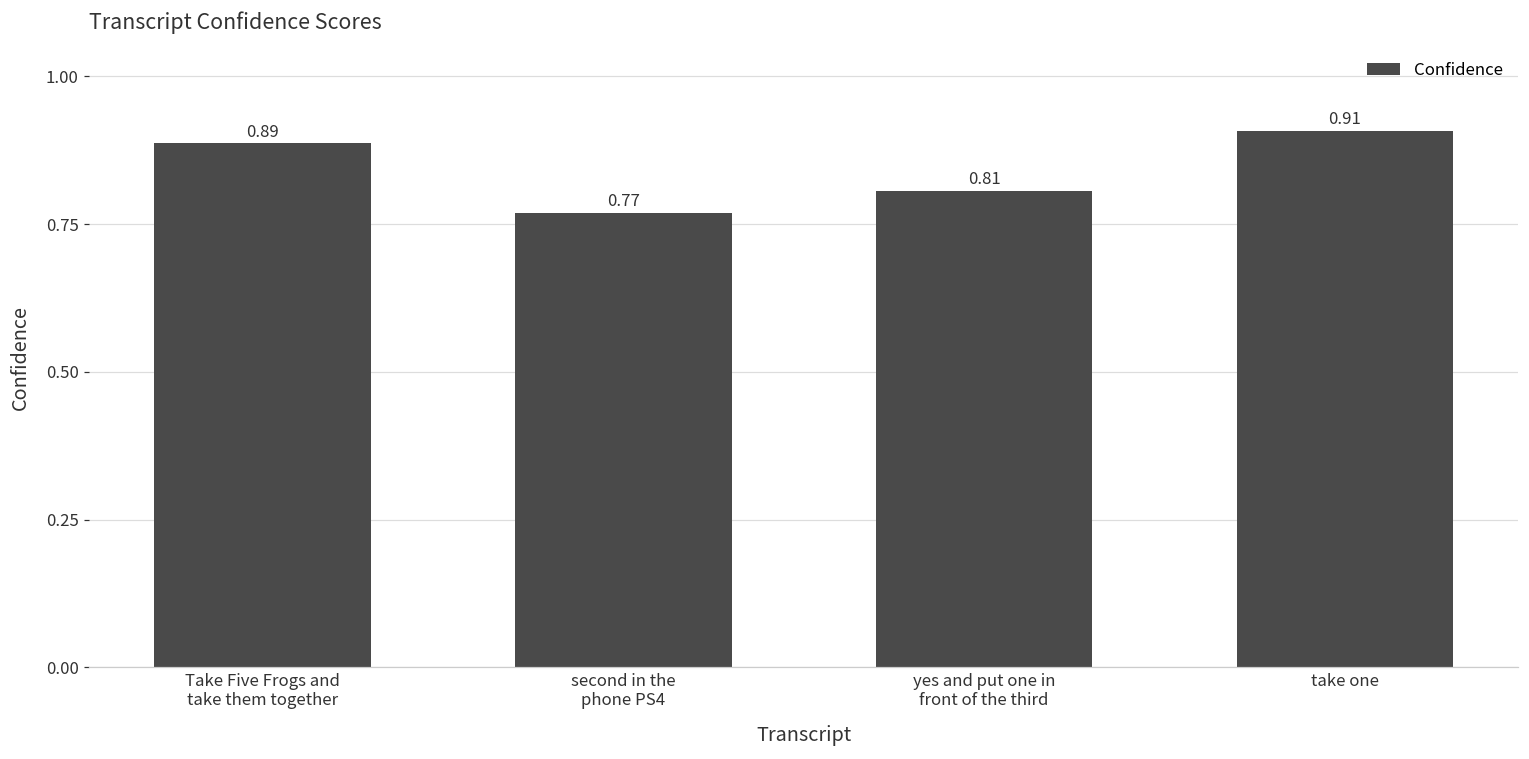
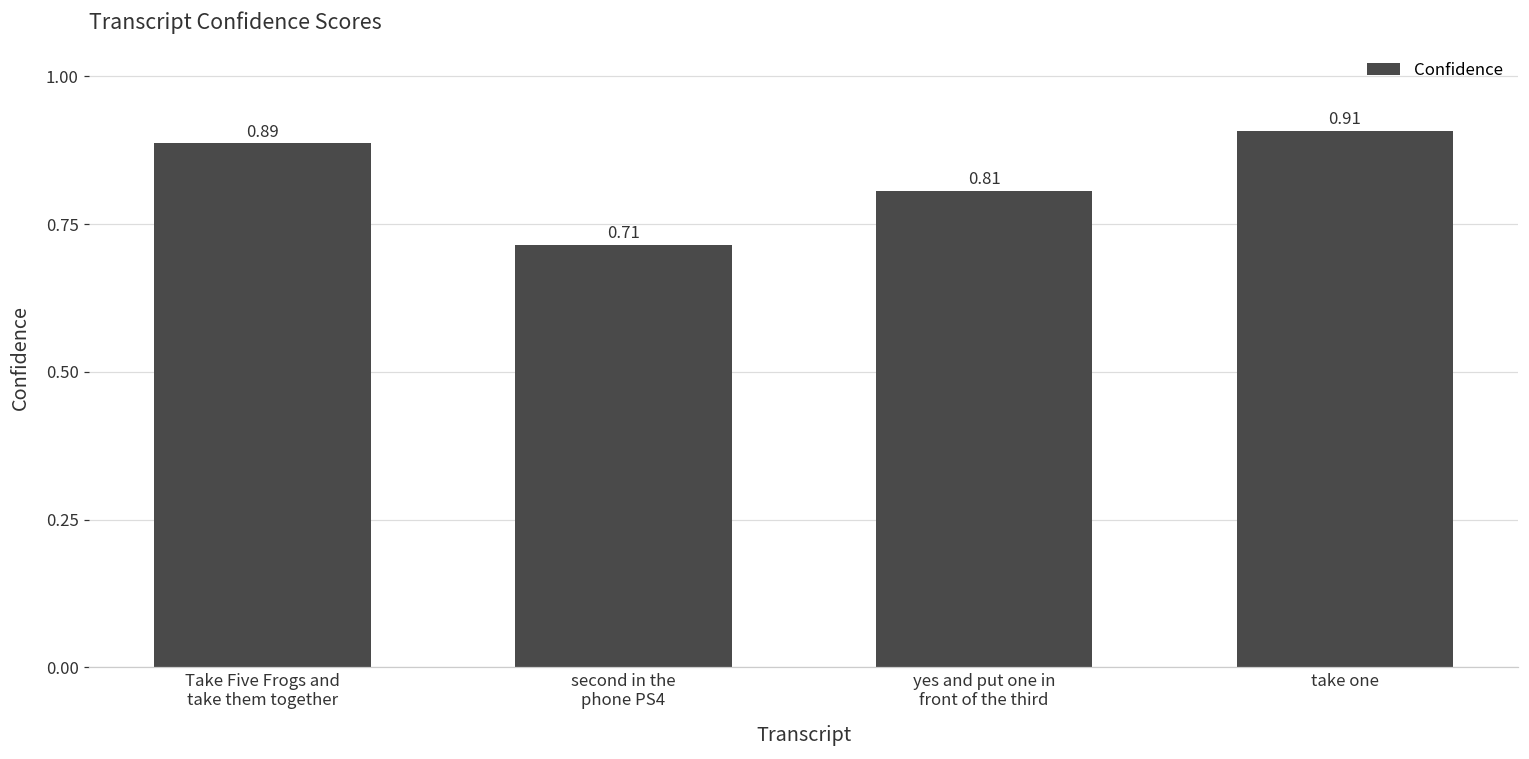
  {
    "Take Five Frogs and take them together": 0.89,
-   "second in the phone PS4": 0.77,
+   "second in the phone PS4": 0.71,
    "yes and put one in front of the third": 0.81,
    "take one": 0.91
  }
